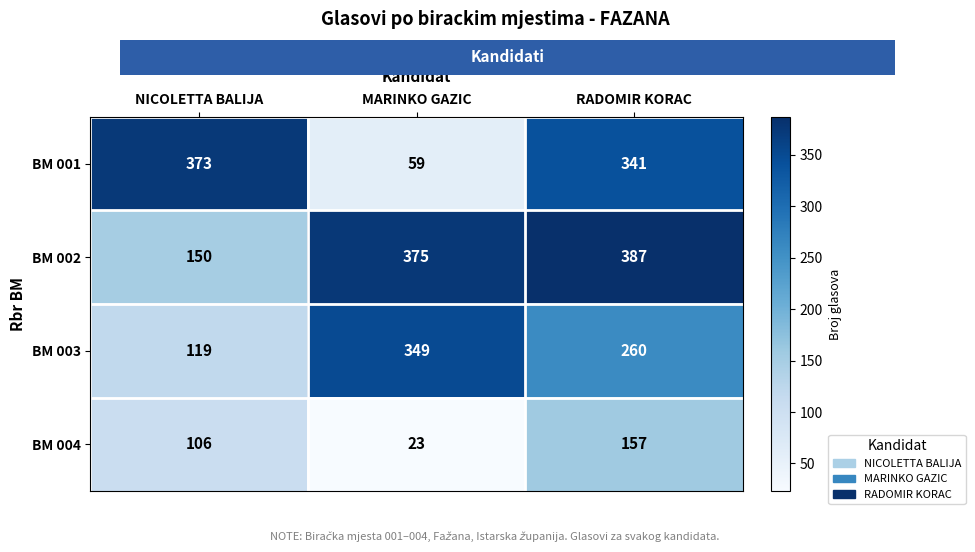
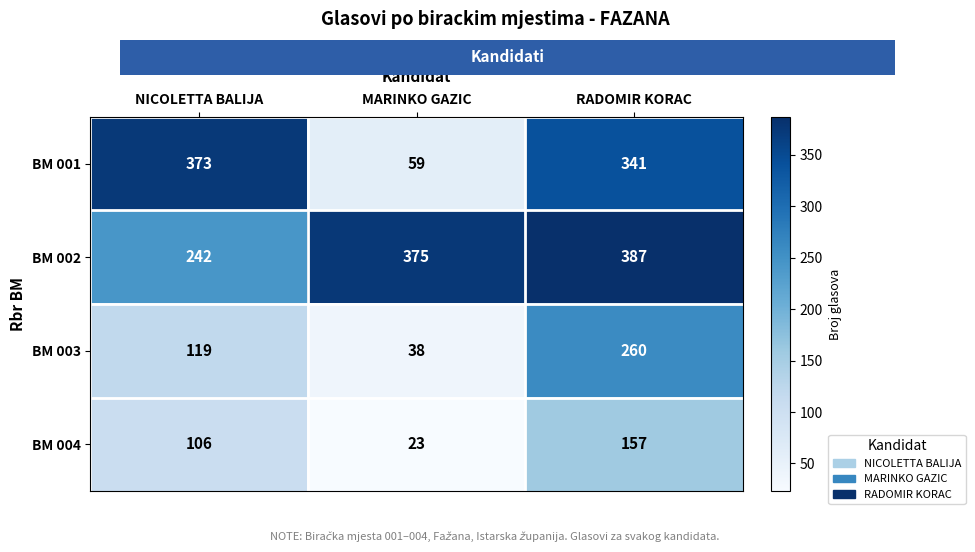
  {
    "BM 001": {
      "NICOLETTA BALIJA": 373,
      "MARINKO GAZIC": 59,
      "RADOMIR KORAC": 341
    },
    "BM 002": {
-     "NICOLETTA BALIJA": 150,
+     "NICOLETTA BALIJA": 242,
      "MARINKO GAZIC": 375,
      "RADOMIR KORAC": 387
    },
    "BM 003": {
      "NICOLETTA BALIJA": 119,
-     "MARINKO GAZIC": 349,
+     "MARINKO GAZIC": 38,
      "RADOMIR KORAC": 260
    },
    "BM 004": {
      "NICOLETTA BALIJA": 106,
      "MARINKO GAZIC": 23,
      "RADOMIR KORAC": 157
    }
  }
